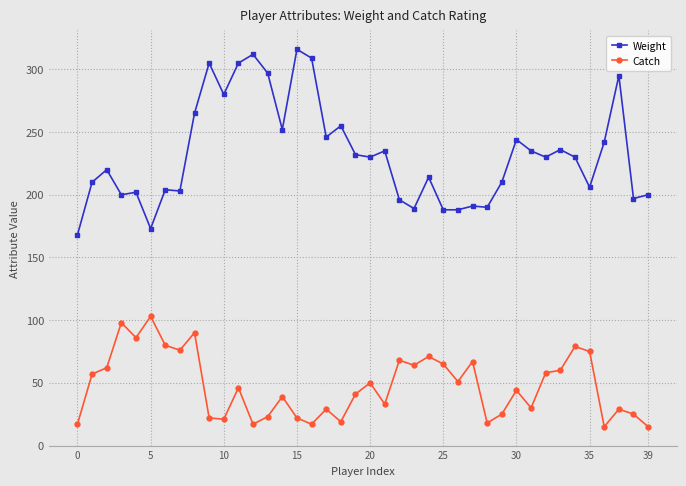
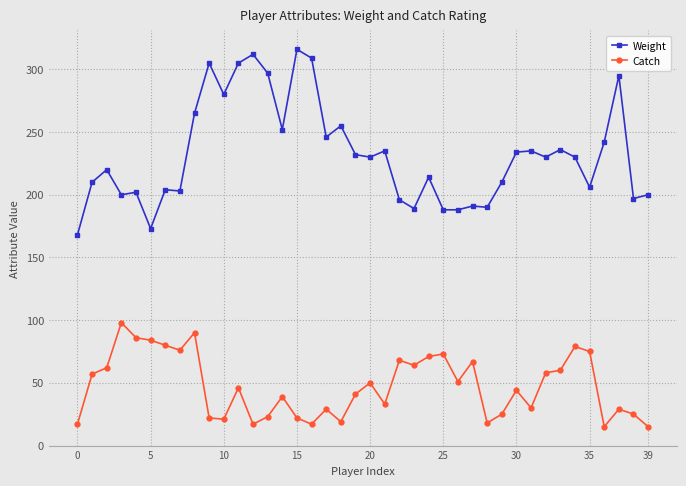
  {
    "Weight": {
      "0": 168,
      "5": 173,
      "10": 280,
      "15": 316,
      "20": 230,
      "25": 188,
-     "30": 244,
+     "30": 234,
      "35": 206,
      "39": 200
    },
    "Catch": {
      "0": 17,
-     "5": 103,
+     "5": 84,
      "10": 21,
      "15": 22,
      "20": 50,
-     "25": 65,
+     "25": 73,
      "30": 44,
      "35": 75,
      "39": 15
    }
  }
